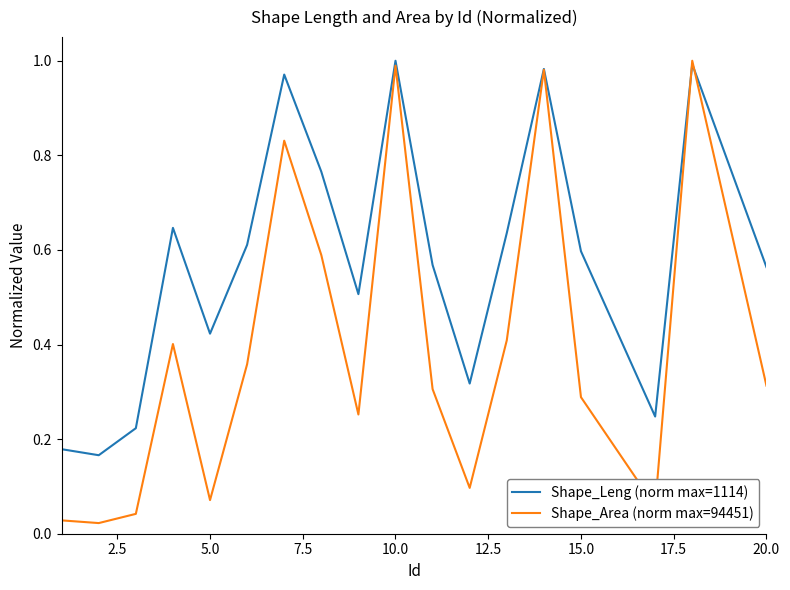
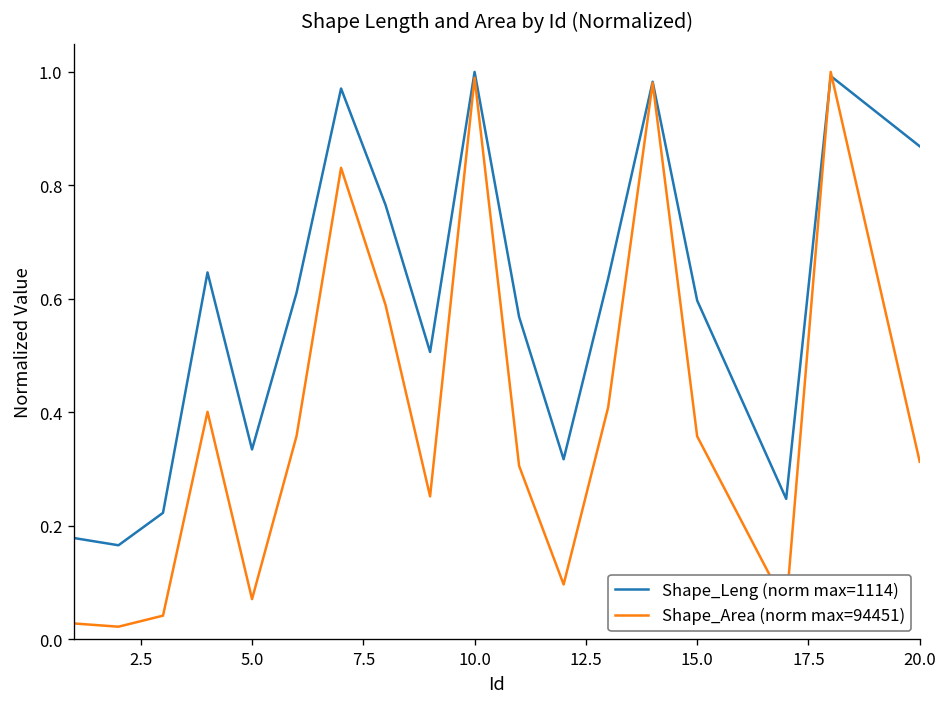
  {
    "Shape_Leng (norm max=1114)": {
-     "5.0": 0.42,
+     "5.0": 0.33,
      "10.0": 1.00,
      "15.0": 0.60,
-     "20.0": 0.56
+     "20.0": 0.87
    },
    "Shape_Area (norm max=94451)": {
      "5.0": 0.07,
      "10.0": 0.99,
-     "15.0": 0.29,
+     "15.0": 0.36,
      "20.0": 0.31
    }
  }
